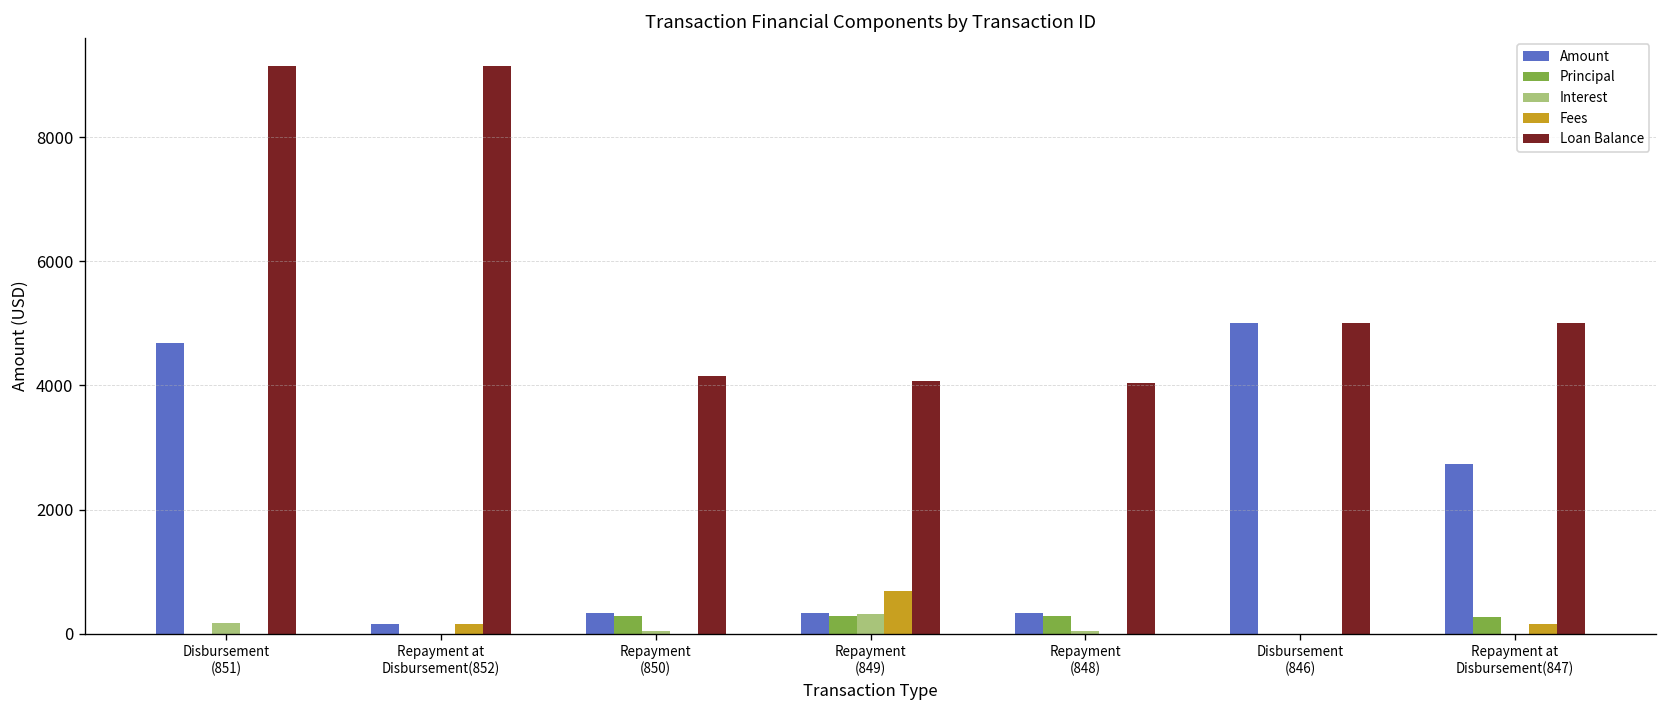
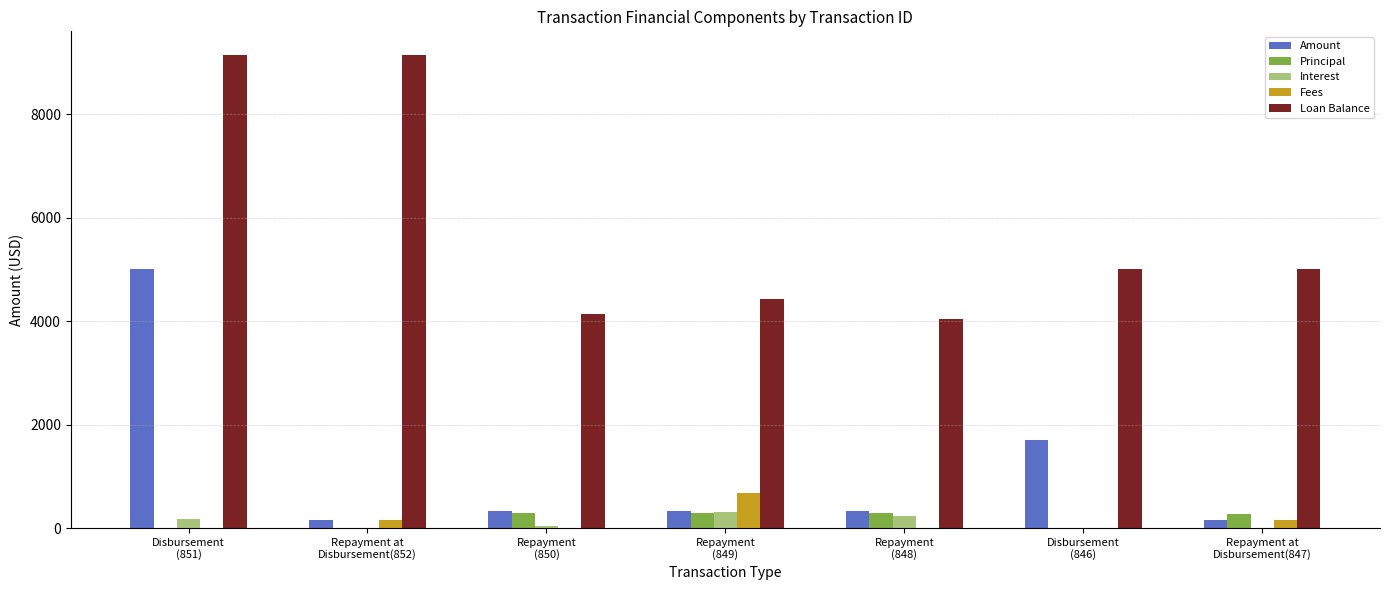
  {
    "Amount": {
-     "Disbursement (851)": 4700,
+     "Disbursement (851)": 5000,
      "Repayment at Disbursement(852)": 200,
      "Repayment (850)": 300,
      "Repayment (849)": 300,
      "Repayment (848)": 300,
-     "Disbursement (846)": 5000,
-     "Repayment at Disbursement(847)": 2700
+     "Disbursement (846)": 1700,
+     "Repayment at Disbursement(847)": 200
    },
    "Principal": {
      "Disbursement (851)": 0,
      "Repayment at Disbursement(852)": 0,
      "Repayment (850)": 300,
      "Repayment (849)": 300,
      "Repayment (848)": 300,
      "Disbursement (846)": 0,
      "Repayment at Disbursement(847)": 300
    },
    "Interest": {
      "Disbursement (851)": 200,
      "Repayment at Disbursement(852)": 0,
      "Repayment (849)": 300,
-     "Repayment (848)": 0,
+     "Repayment (848)": 200,
      "Disbursement (846)": 0,
      "Repayment at Disbursement(847)": 0
    },
    "Fees": {
      "Disbursement (851)": 0,
      "Repayment at Disbursement(852)": 200,
      "Repayment (850)": 0,
      "Repayment (849)": 700,
      "Repayment (848)": 0,
      "Disbursement (846)": 0,
      "Repayment at Disbursement(847)": 200
    },
    "Loan Balance": {
      "Disbursement (851)": 9100,
      "Repayment at Disbursement(852)": 9100,
      "Repayment (850)": 4100,
-     "Repayment (849)": 4100,
+     "Repayment (849)": 4400,
      "Repayment (848)": 4000,
      "Disbursement (846)": 5000,
      "Repayment at Disbursement(847)": 5000
    }
  }
